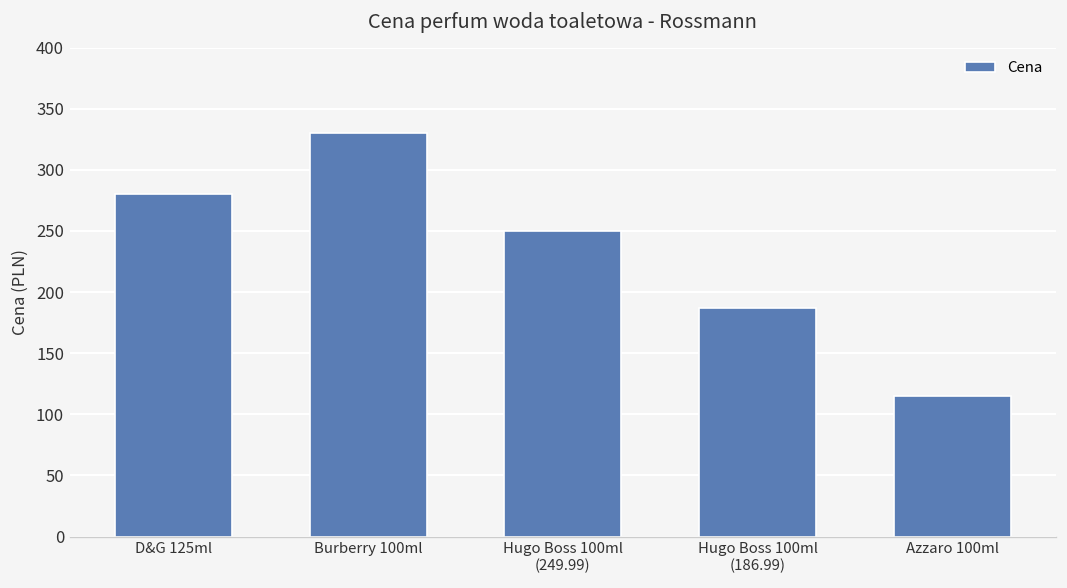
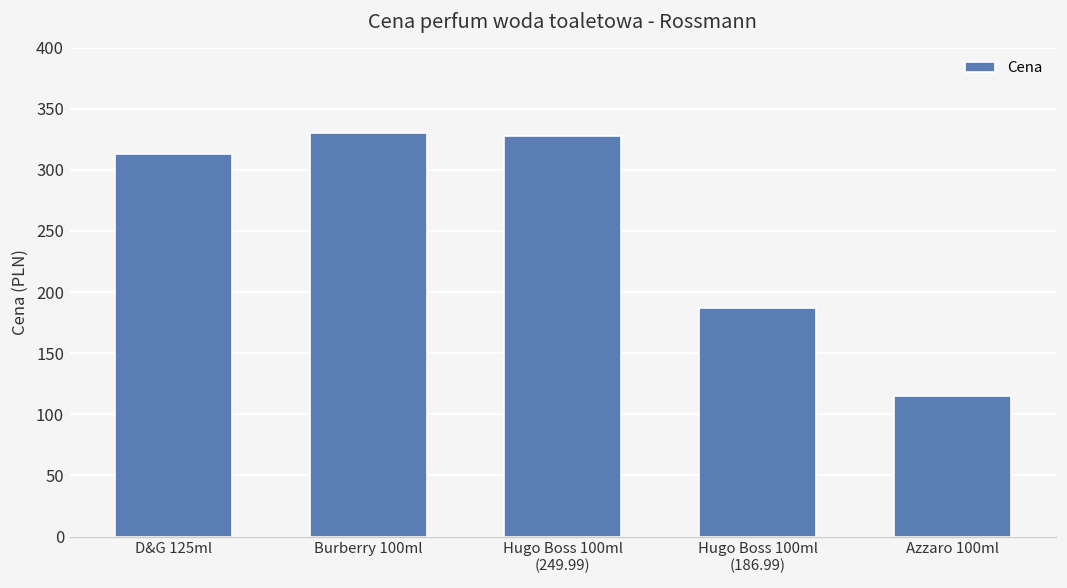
  {
-   "D&G 125ml": 280,
+   "D&G 125ml": 313,
    "Burberry 100ml": 330,
-   "Hugo Boss 100ml (249.99)": 250,
+   "Hugo Boss 100ml (249.99)": 328,
    "Hugo Boss 100ml (186.99)": 187,
    "Azzaro 100ml": 115
  }
